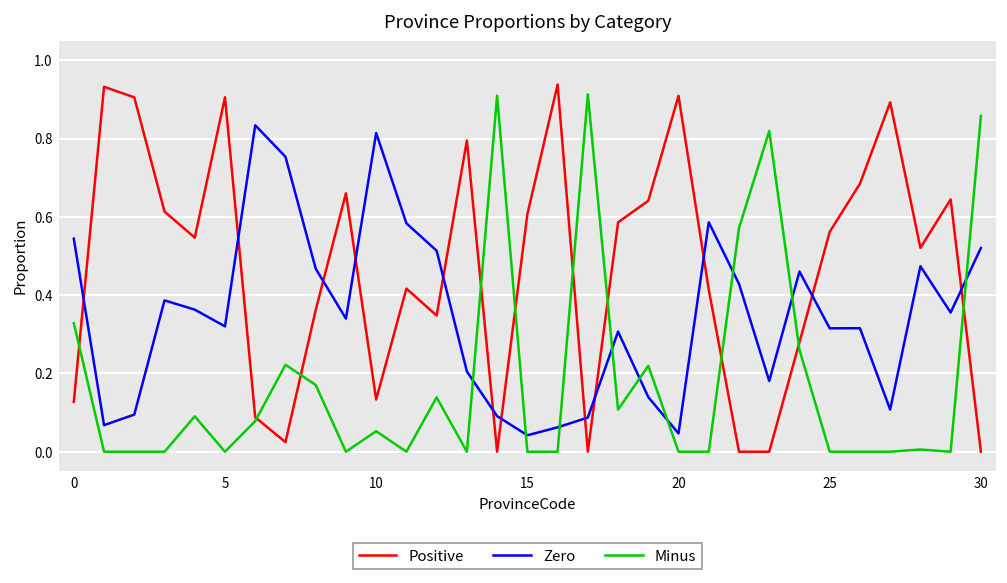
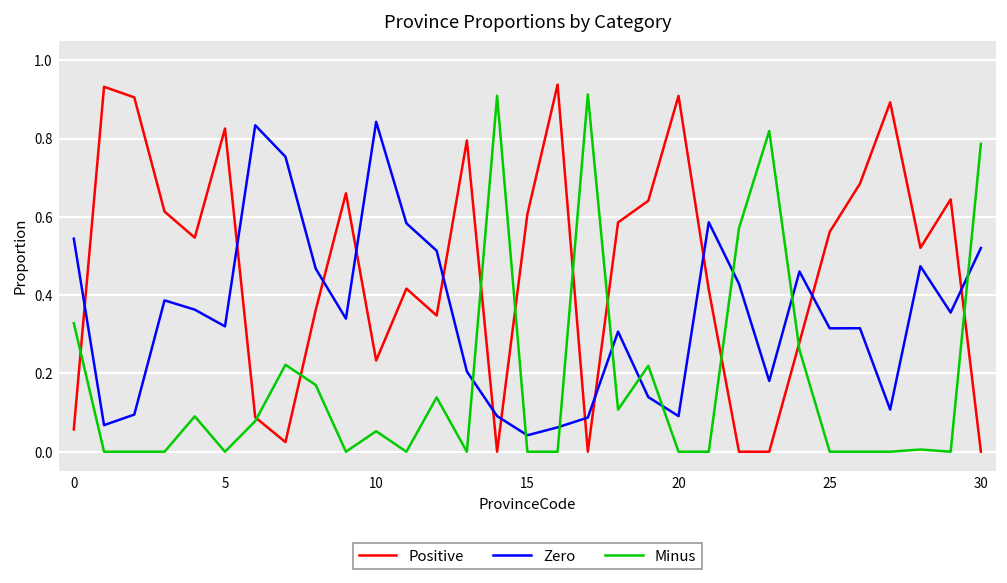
  {
    "Positive": {
-     "0": 0.13,
-     "5": 0.91,
-     "10": 0.13,
+     "0": 0.06,
+     "5": 0.83,
+     "10": 0.23,
      "15": 0.61,
      "20": 0.91,
      "25": 0.56,
      "30": 0.00
    },
    "Zero": {
      "0": 0.54,
      "5": 0.32,
-     "10": 0.81,
+     "10": 0.84,
      "15": 0.04,
-     "20": 0.05,
+     "20": 0.09,
      "25": 0.32,
      "30": 0.52
    },
    "Minus": {
      "0": 0.33,
      "5": 0.00,
      "10": 0.05,
      "15": 0.00,
      "20": 0.00,
      "25": 0.00,
-     "30": 0.86
+     "30": 0.79
    }
  }
